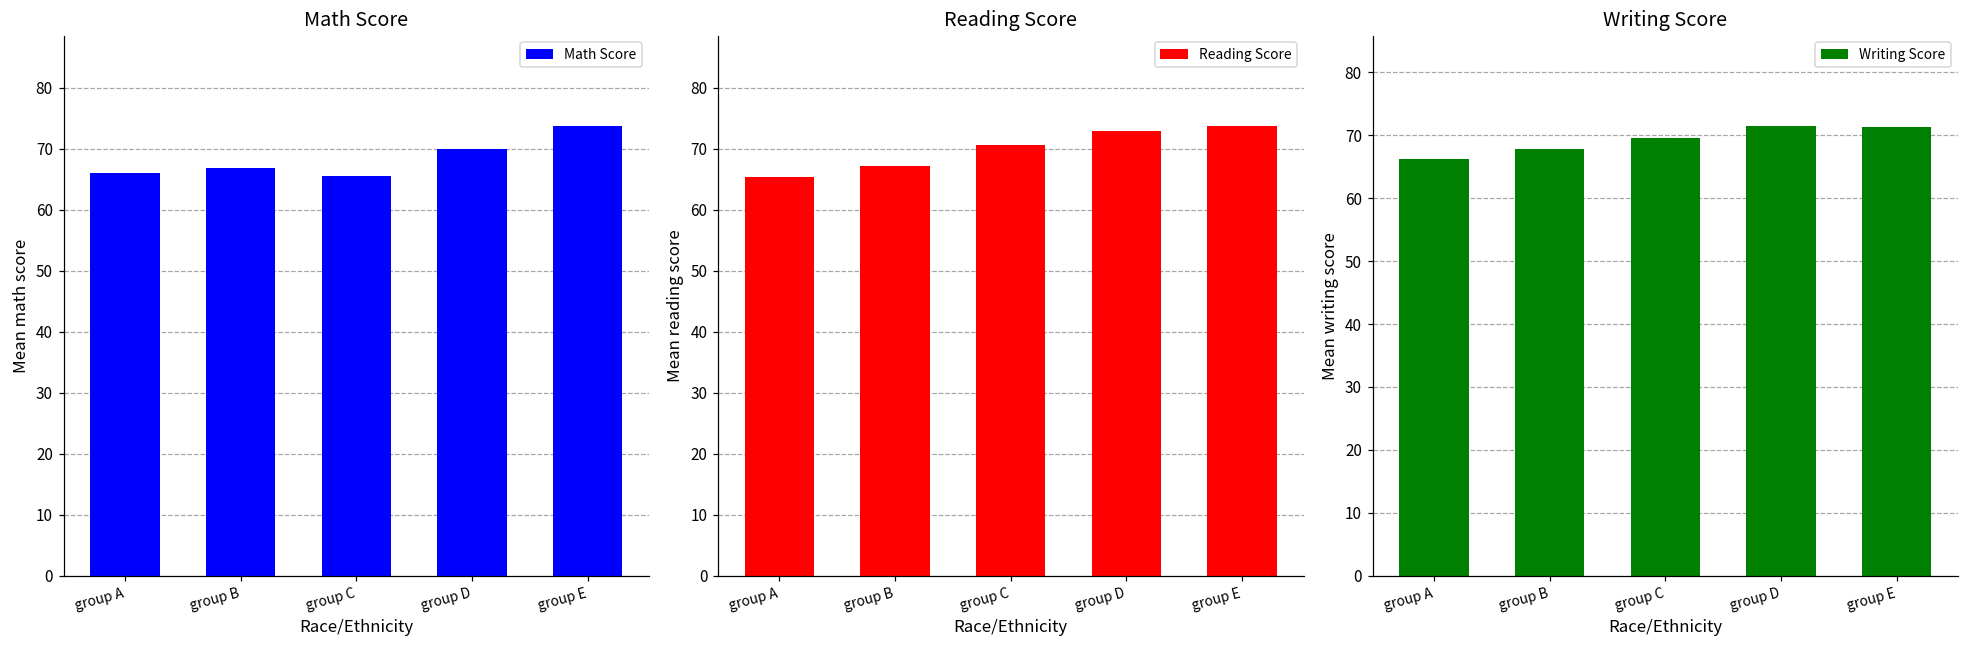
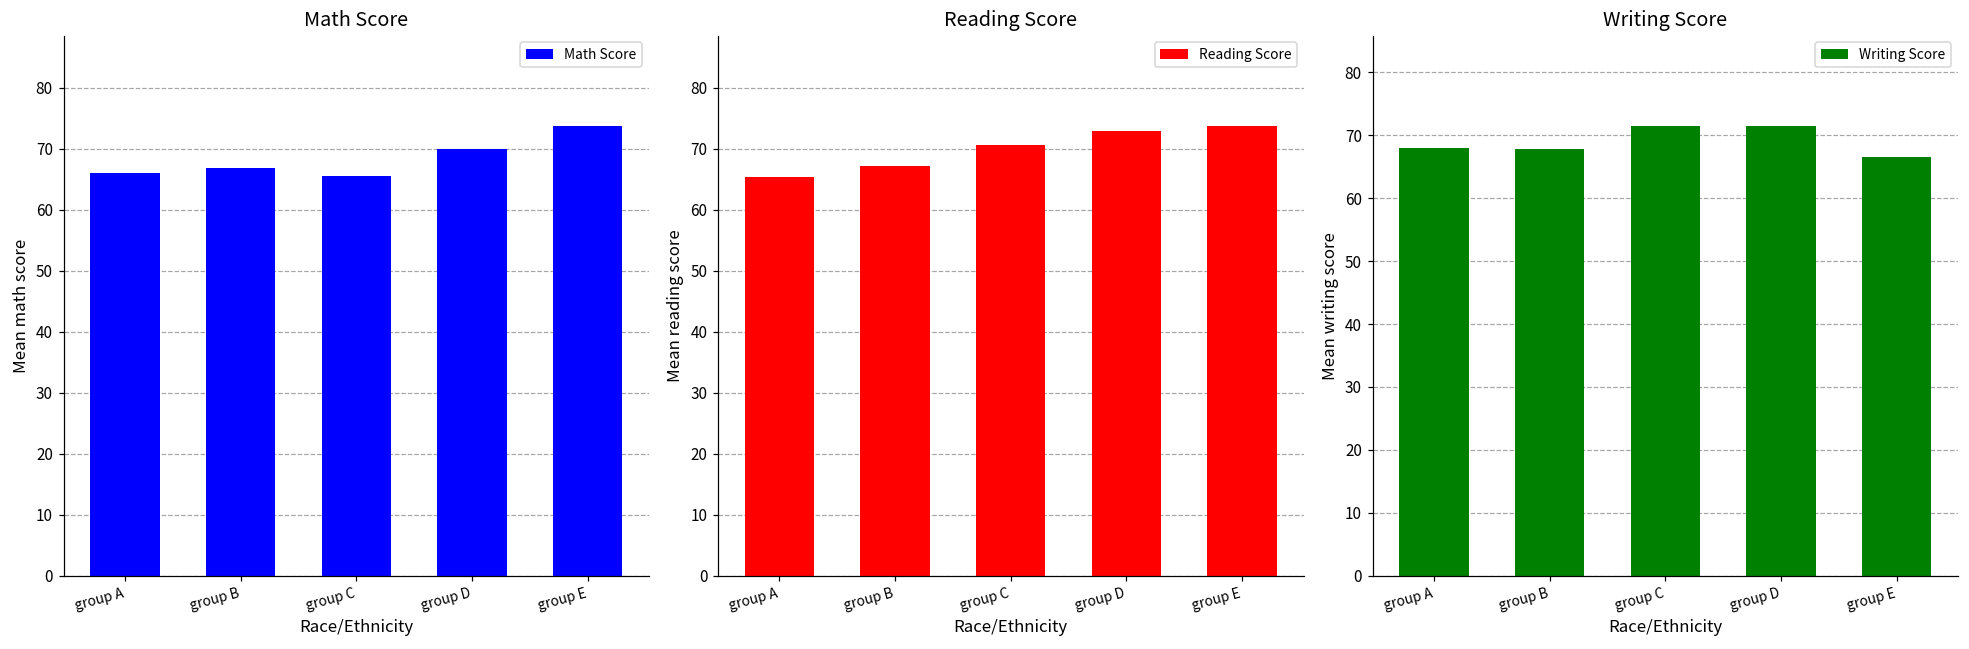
  {
    "Math Score": {
      "group A": 66,
      "group B": 67,
      "group C": 66,
      "group D": 70,
      "group E": 74
    },
    "Reading Score": {
      "group A": 65,
      "group B": 67,
      "group C": 71,
      "group D": 73,
      "group E": 74
    },
    "Writing Score": {
-     "group A": 66,
+     "group A": 68,
      "group B": 68,
-     "group C": 70,
+     "group C": 71,
      "group D": 72,
-     "group E": 71
+     "group E": 67
    }
  }
